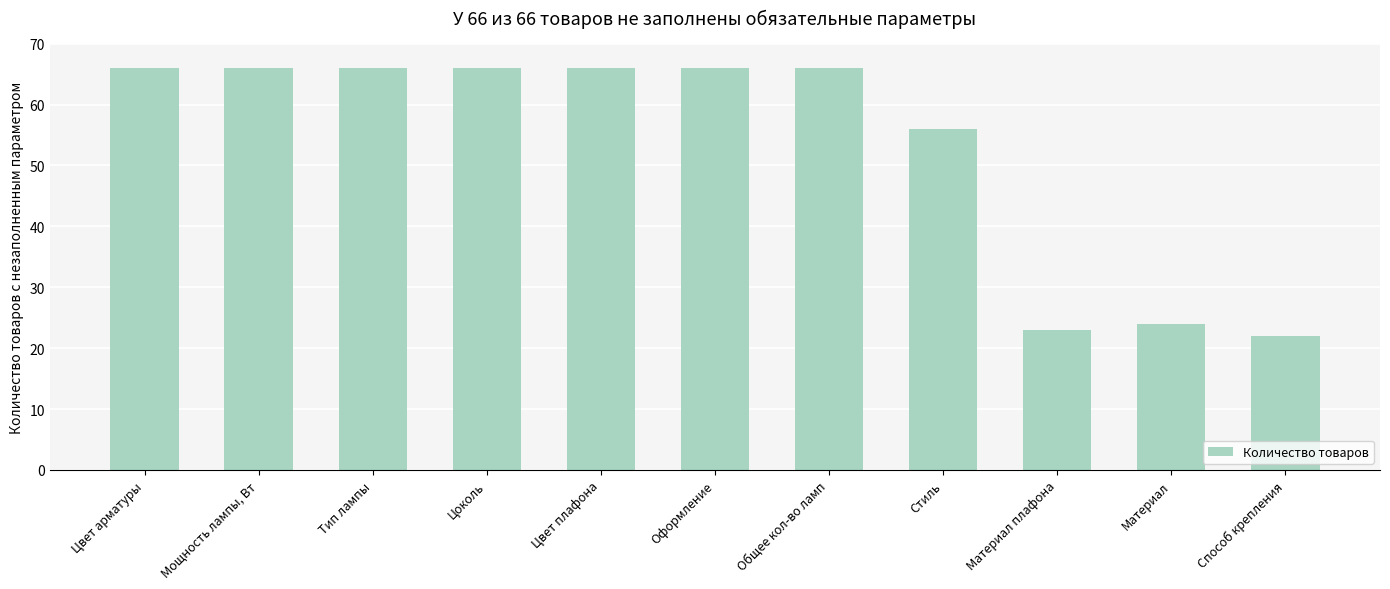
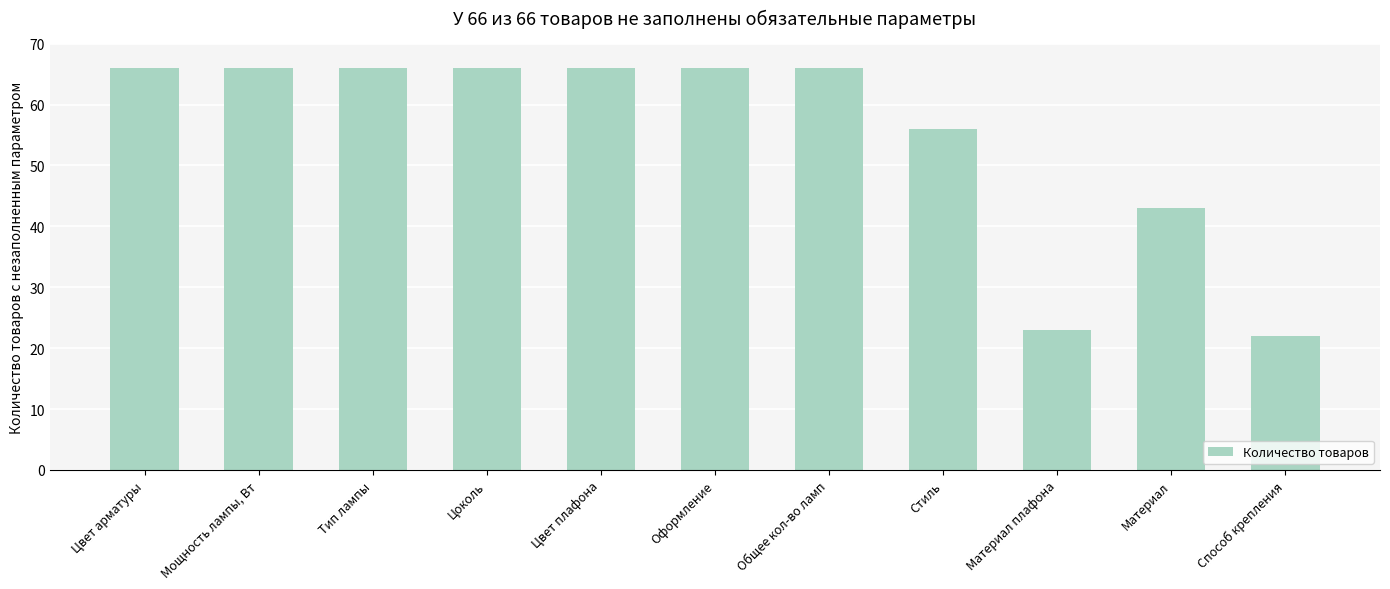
  {
    "Цвет арматуры": 66,
    "Мощность лампы, Вт": 66,
    "Тип лампы": 66,
    "Цоколь": 66,
    "Цвет плафона": 66,
    "Оформление": 66,
    "Общее кол-во ламп": 66,
    "Стиль": 56,
    "Материал плафона": 23,
-   "Материал": 24,
+   "Материал": 43,
    "Способ крепления": 22
  }
